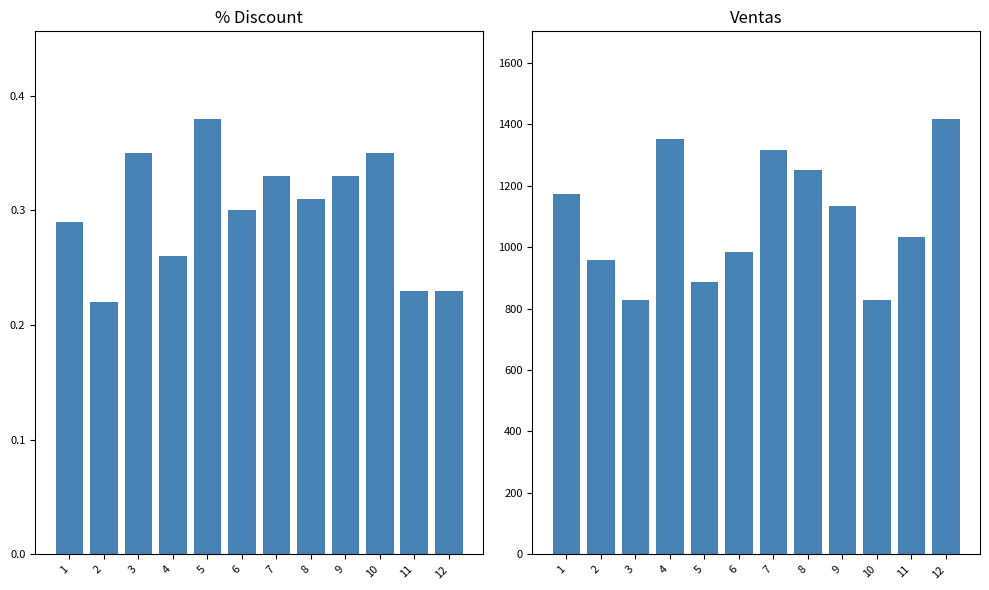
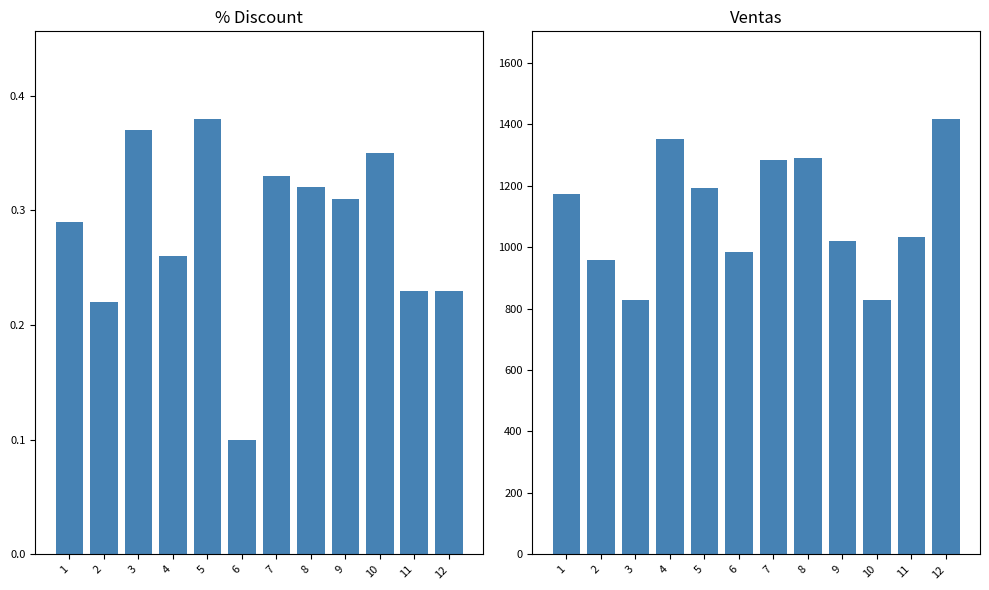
  {
    "% Discount": {
      "1": 0.29,
      "2": 0.22,
-     "3": 0.35,
+     "3": 0.37,
      "4": 0.26,
      "5": 0.38,
-     "6": 0.3,
+     "6": 0.1,
      "7": 0.33,
-     "8": 0.31,
-     "9": 0.33,
+     "8": 0.32,
+     "9": 0.31,
      "10": 0.35,
      "11": 0.23,
      "12": 0.23
    },
    "Ventas": {
      "1": 1170,
      "2": 960,
      "3": 830,
      "4": 1350,
-     "5": 890,
+     "5": 1190,
      "6": 990,
-     "7": 1320,
-     "8": 1250,
-     "9": 1130,
+     "7": 1280,
+     "8": 1290,
+     "9": 1020,
      "10": 830,
      "11": 1030,
      "12": 1420
    }
  }
